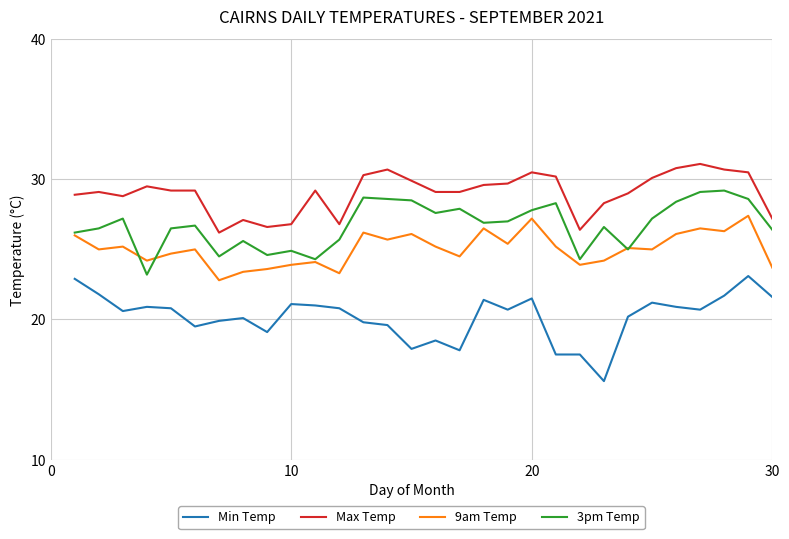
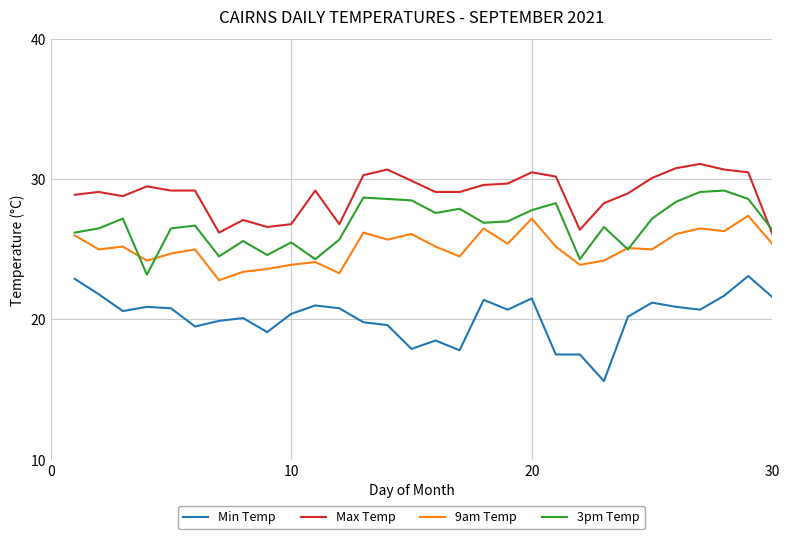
  {
    "Min Temp": {
-     "10": 21.1,
+     "10": 20.4,
      "20": 21.5,
      "30": 21.6
    },
    "Max Temp": {
      "10": 26.8,
      "20": 30.5,
-     "30": 27.2
+     "30": 26.1
    },
    "9am Temp": {
      "10": 23.9,
      "20": 27.2,
-     "30": 23.7
+     "30": 25.4
    },
    "3pm Temp": {
-     "10": 24.9,
+     "10": 25.5,
      "20": 27.8,
      "30": 26.4
    }
  }
